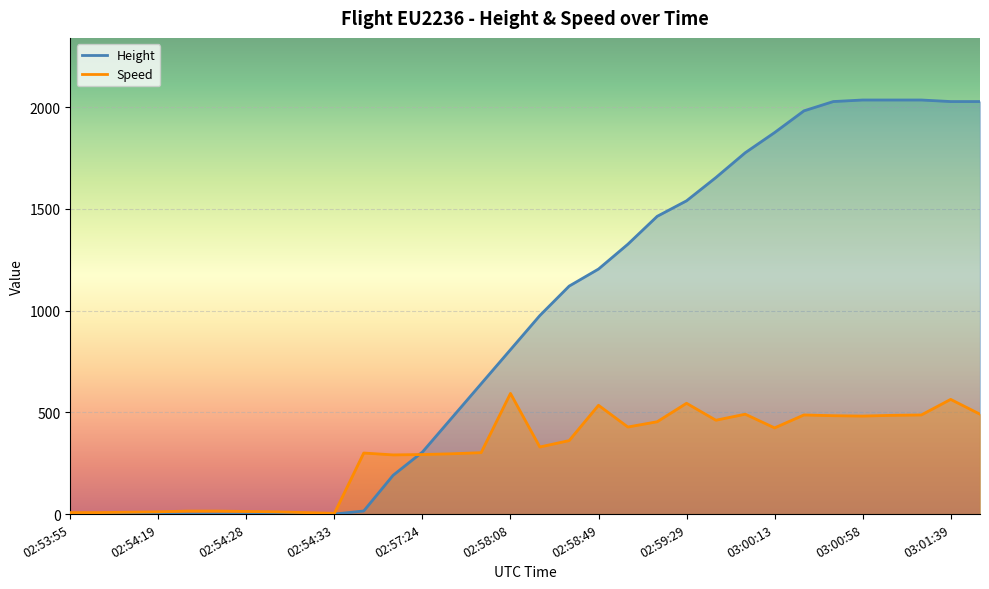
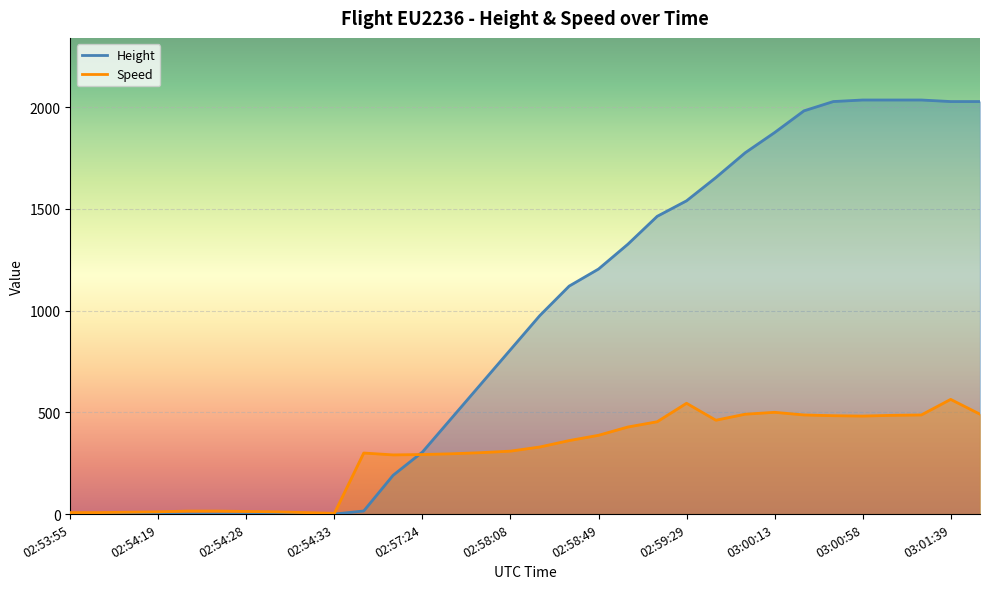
  {
    "Height": {
      "02:58:08": 810,
      "02:58:49": 1200,
      "02:59:29": 1540,
      "03:00:13": 1870,
      "03:00:58": 2030,
      "03:01:39": 2030
    },
    "Speed": {
-     "02:58:08": 590,
-     "02:58:49": 530,
+     "02:58:08": 310,
+     "02:58:49": 390,
      "02:59:29": 540,
-     "03:00:13": 420,
+     "03:00:13": 500,
      "03:00:58": 480,
      "03:01:39": 560
    }
  }
